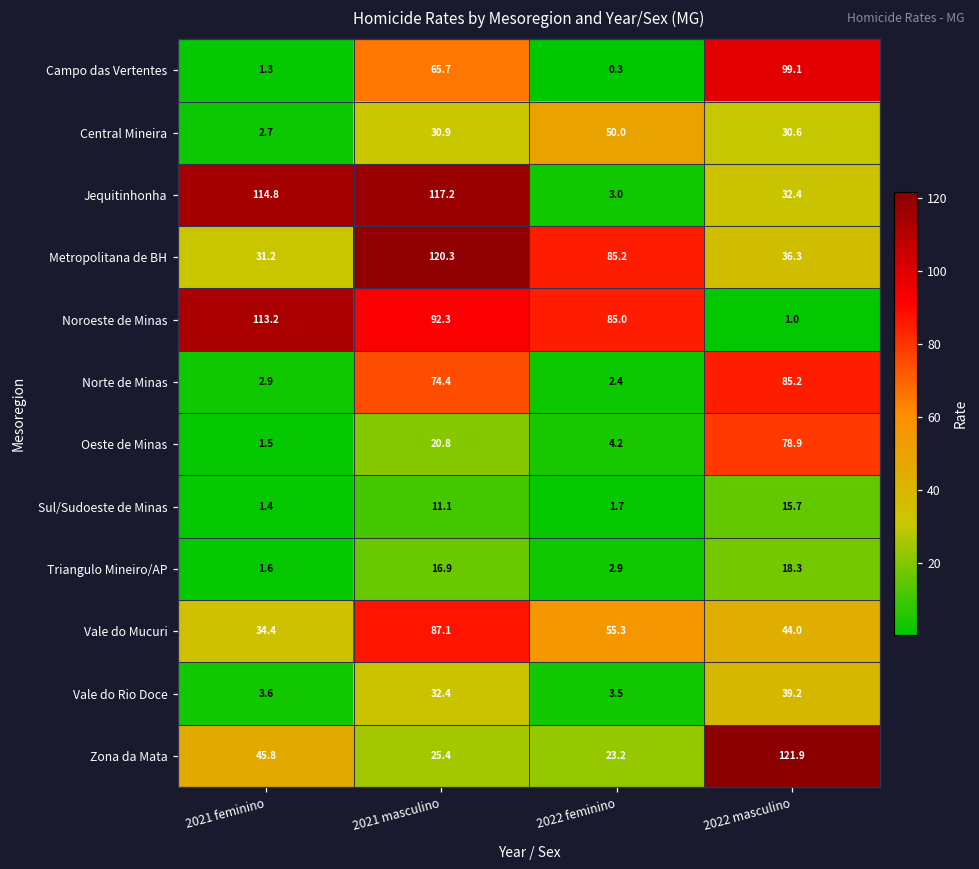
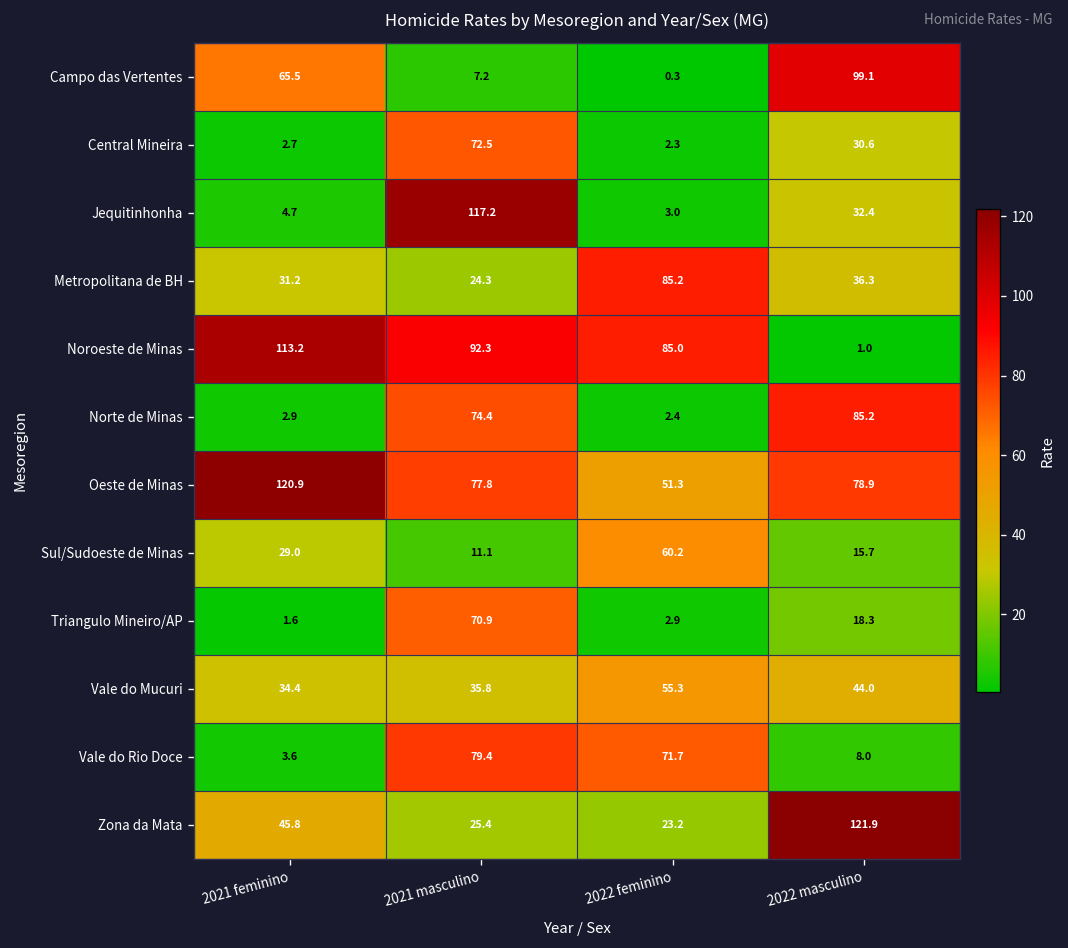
  {
    "Campo das Vertentes": {
-     "2021 feminino": 1.3,
-     "2021 masculino": 65.7,
+     "2021 feminino": 65.5,
+     "2021 masculino": 7.2,
      "2022 feminino": 0.3,
      "2022 masculino": 99.1
    },
    "Central Mineira": {
      "2021 feminino": 2.7,
-     "2021 masculino": 30.9,
-     "2022 feminino": 50.0,
+     "2021 masculino": 72.5,
+     "2022 feminino": 2.3,
      "2022 masculino": 30.6
    },
    "Jequitinhonha": {
-     "2021 feminino": 114.8,
+     "2021 feminino": 4.7,
      "2021 masculino": 117.2,
      "2022 feminino": 3.0,
      "2022 masculino": 32.4
    },
    "Metropolitana de BH": {
      "2021 feminino": 31.2,
-     "2021 masculino": 120.3,
+     "2021 masculino": 24.3,
      "2022 feminino": 85.2,
      "2022 masculino": 36.3
    },
    "Noroeste de Minas": {
      "2021 feminino": 113.2,
      "2021 masculino": 92.3,
      "2022 feminino": 85.0,
      "2022 masculino": 1.0
    },
    "Norte de Minas": {
      "2021 feminino": 2.9,
      "2021 masculino": 74.4,
      "2022 feminino": 2.4,
      "2022 masculino": 85.2
    },
    "Oeste de Minas": {
-     "2021 feminino": 1.5,
-     "2021 masculino": 20.8,
-     "2022 feminino": 4.2,
+     "2021 feminino": 120.9,
+     "2021 masculino": 77.8,
+     "2022 feminino": 51.3,
      "2022 masculino": 78.9
    },
    "Sul/Sudoeste de Minas": {
-     "2021 feminino": 1.4,
+     "2021 feminino": 29.0,
      "2021 masculino": 11.1,
-     "2022 feminino": 1.7,
+     "2022 feminino": 60.2,
      "2022 masculino": 15.7
    },
    "Triangulo Mineiro/AP": {
      "2021 feminino": 1.6,
-     "2021 masculino": 16.9,
+     "2021 masculino": 70.9,
      "2022 feminino": 2.9,
      "2022 masculino": 18.3
    },
    "Vale do Mucuri": {
      "2021 feminino": 34.4,
-     "2021 masculino": 87.1,
+     "2021 masculino": 35.8,
      "2022 feminino": 55.3,
      "2022 masculino": 44.0
    },
    "Vale do Rio Doce": {
      "2021 feminino": 3.6,
-     "2021 masculino": 32.4,
-     "2022 feminino": 3.5,
-     "2022 masculino": 39.2
+     "2021 masculino": 79.4,
+     "2022 feminino": 71.7,
+     "2022 masculino": 8.0
    },
    "Zona da Mata": {
      "2021 feminino": 45.8,
      "2021 masculino": 25.4,
      "2022 feminino": 23.2,
      "2022 masculino": 121.9
    }
  }
